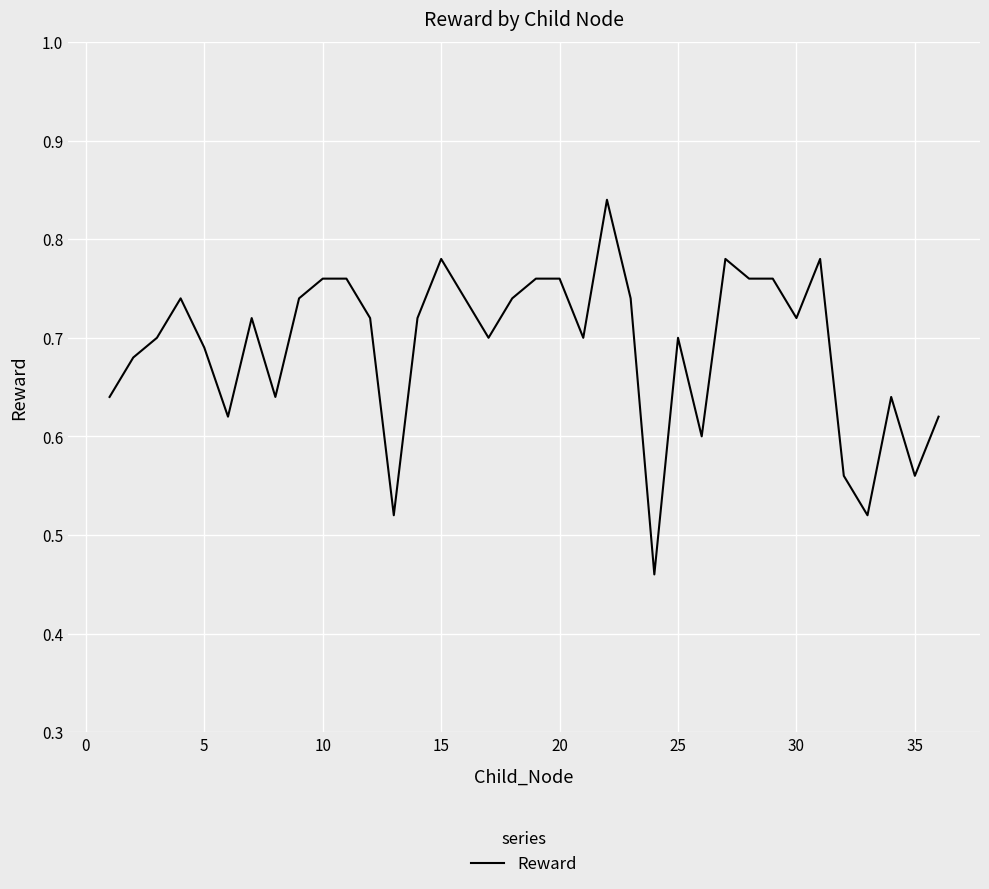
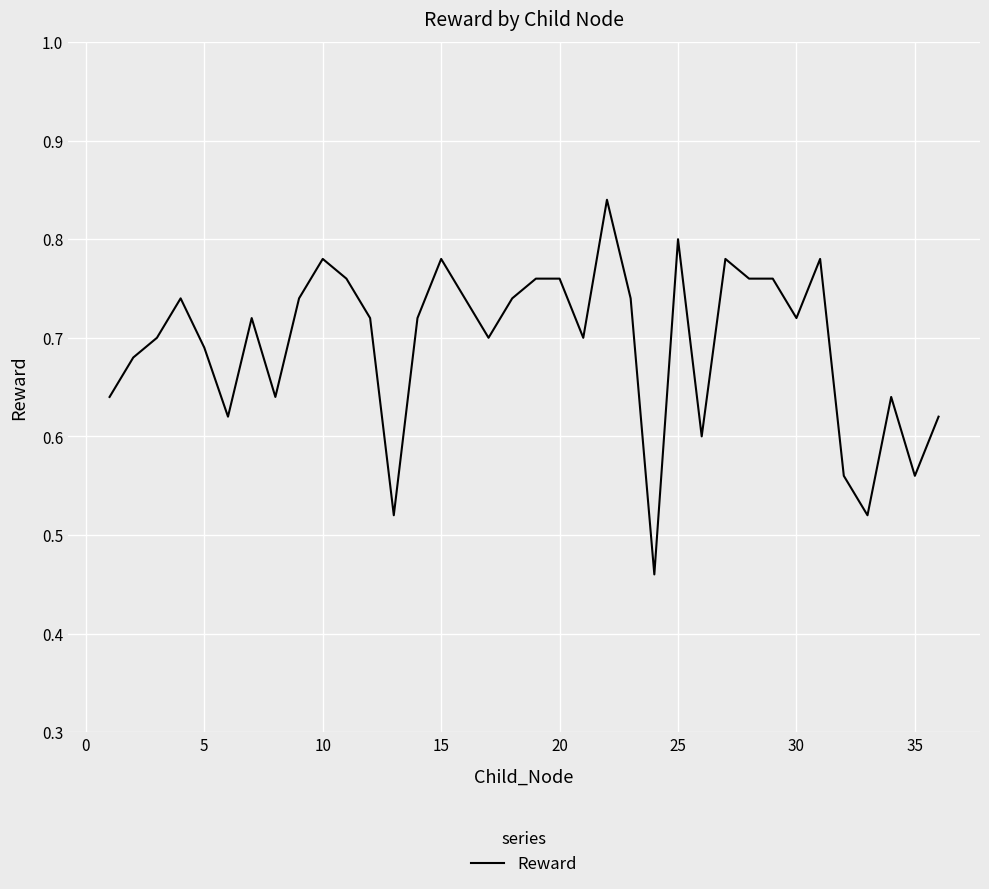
  {
    "5": 0.69,
-   "10": 0.76,
+   "10": 0.78,
    "15": 0.78,
    "20": 0.76,
-   "25": 0.7,
+   "25": 0.8,
    "30": 0.72,
    "35": 0.56
  }
